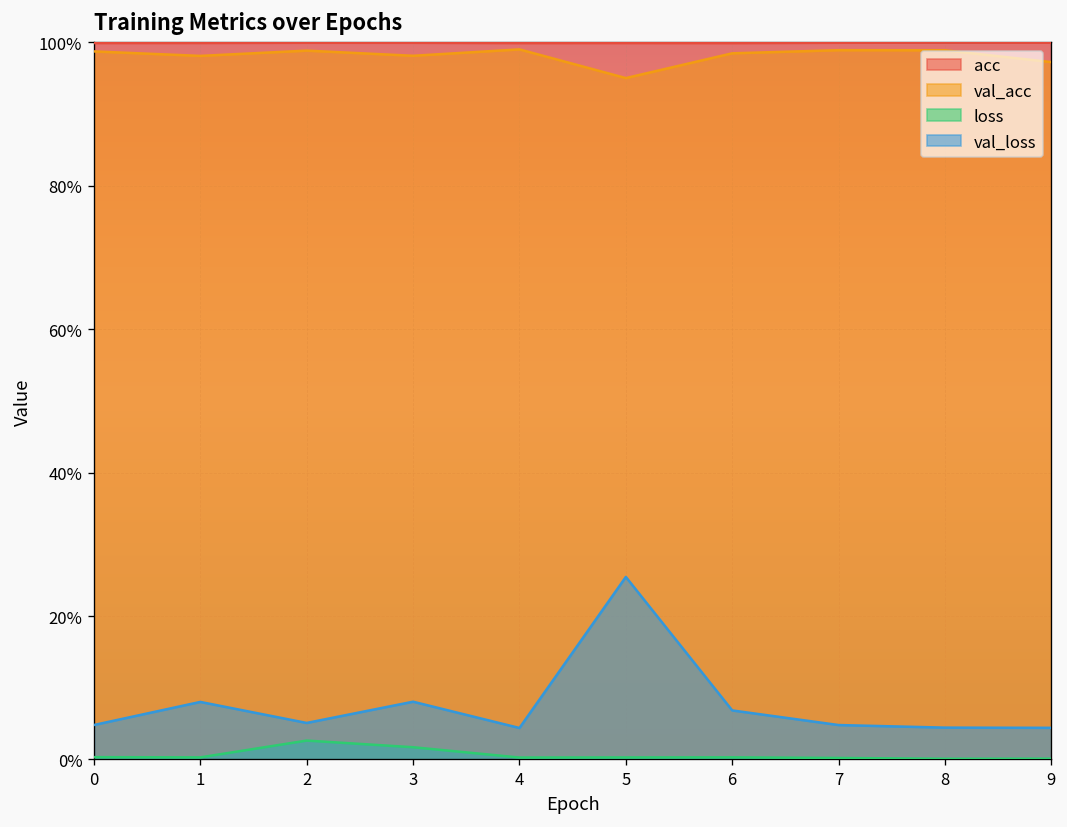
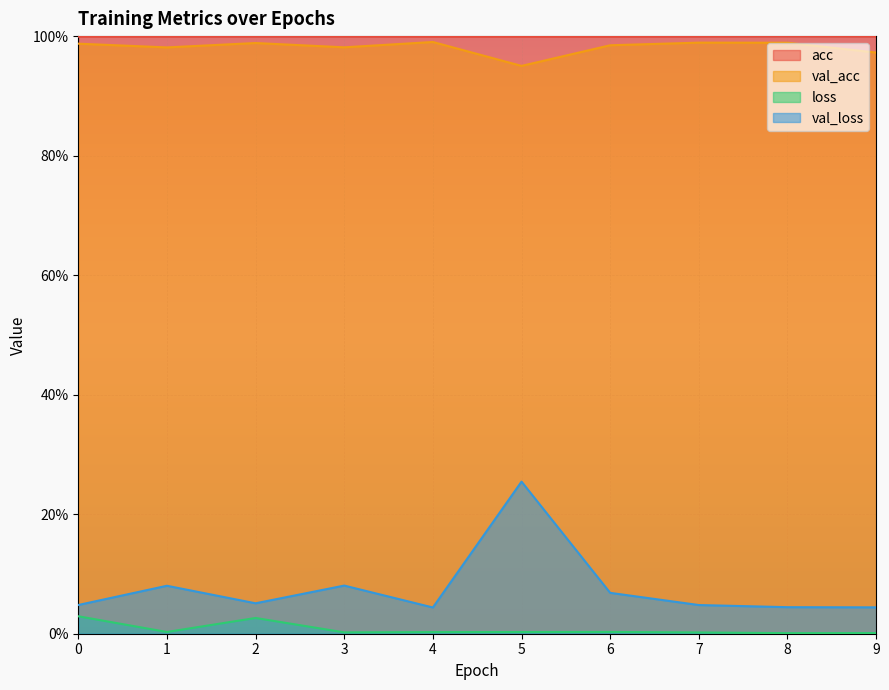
  {
    "acc": {
      "0": "100%",
      "1": "100%",
      "2": "100%",
      "3": "100%",
      "4": "100%",
      "5": "100%",
      "6": "100%",
      "7": "100%",
      "8": "100%",
      "9": "100%"
    },
    "val_acc": {
      "0": "99%",
      "1": "98%",
      "2": "99%",
      "3": "98%",
      "4": "99%",
      "5": "95%",
      "6": "98%",
      "7": "99%",
      "8": "99%",
      "9": "97%"
    },
    "loss": {
-     "0": "0%",
+     "0": "3%",
      "1": "0%",
      "2": "3%",
-     "3": "2%",
+     "3": "0%",
      "4": "0%",
      "5": "0%",
      "6": "0%",
      "7": "0%",
      "8": "0%",
      "9": "0%"
    },
    "val_loss": {
      "0": "5%",
      "1": "8%",
      "2": "5%",
      "3": "8%",
      "4": "4%",
      "5": "25%",
      "6": "7%",
      "7": "5%",
      "8": "4%",
      "9": "4%"
    }
  }
